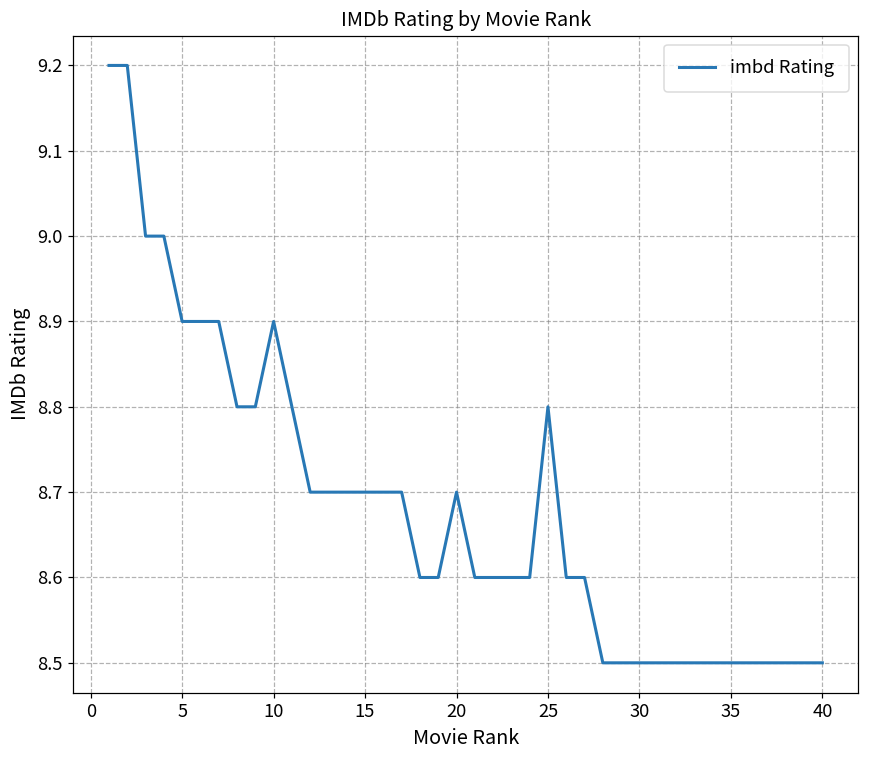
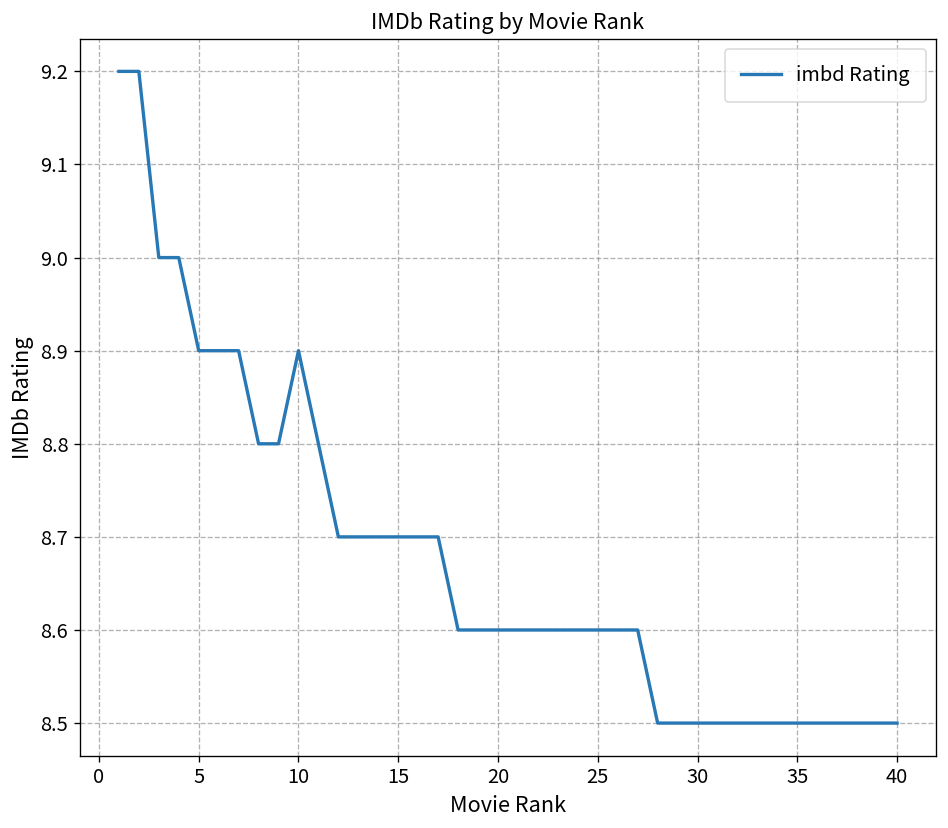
  {
    "5": 8.9,
    "10": 8.9,
    "15": 8.7,
-   "20": 8.7,
-   "25": 8.8,
+   "20": 8.6,
+   "25": 8.6,
    "30": 8.5,
    "35": 8.5,
    "40": 8.5
  }
